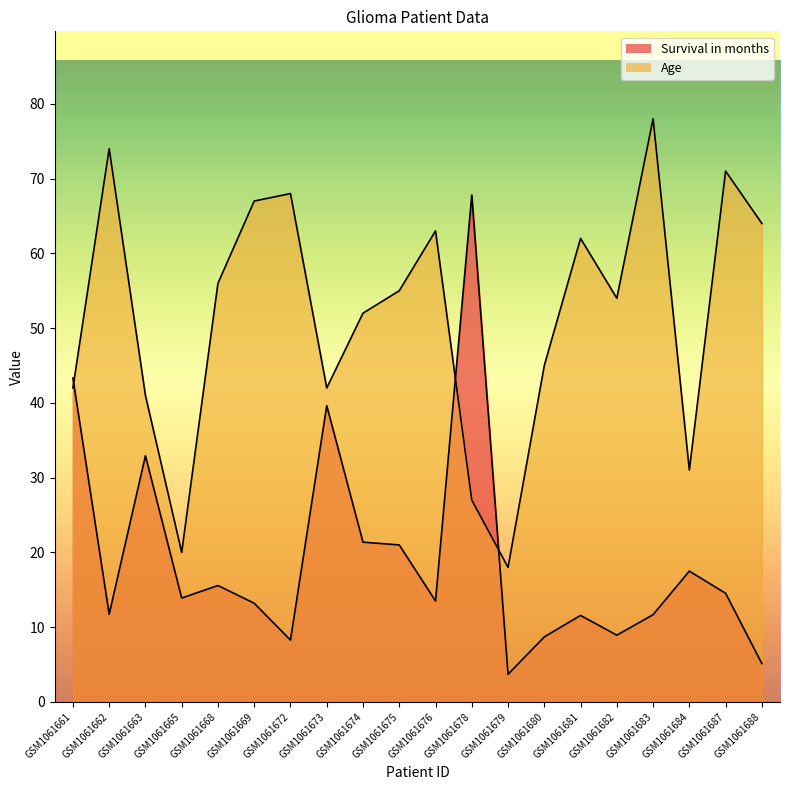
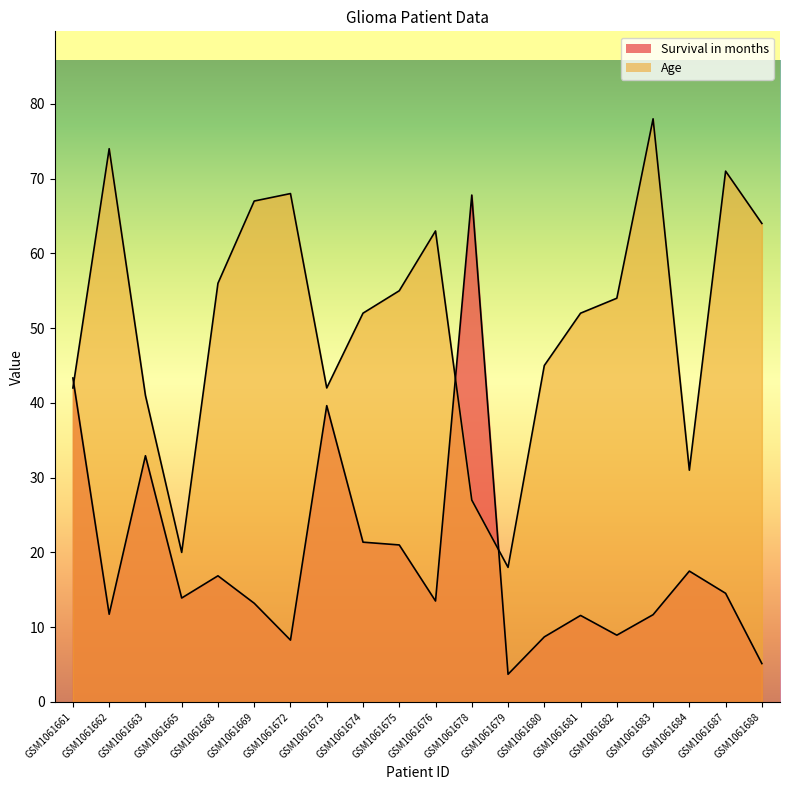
  {
    "Survival in months": {
      "GSM1061661": 43,
      "GSM1061662": 12,
      "GSM1061663": 33,
      "GSM1061665": 14,
-     "GSM1061668": 16,
+     "GSM1061668": 17,
      "GSM1061669": 13,
      "GSM1061672": 8,
      "GSM1061673": 40,
      "GSM1061674": 21,
      "GSM1061675": 21,
      "GSM1061676": 14,
      "GSM1061678": 68,
      "GSM1061679": 4,
      "GSM1061680": 9,
      "GSM1061681": 12,
      "GSM1061682": 9,
      "GSM1061683": 12,
      "GSM1061684": 18,
      "GSM1061687": 15,
      "GSM1061688": 5
    },
    "Age": {
      "GSM1061661": 42,
      "GSM1061662": 74,
      "GSM1061663": 41,
      "GSM1061665": 20,
      "GSM1061668": 56,
      "GSM1061669": 67,
      "GSM1061672": 68,
      "GSM1061673": 42,
      "GSM1061674": 52,
      "GSM1061675": 55,
      "GSM1061676": 63,
      "GSM1061678": 27,
      "GSM1061679": 18,
      "GSM1061680": 45,
-     "GSM1061681": 62,
+     "GSM1061681": 52,
      "GSM1061682": 54,
      "GSM1061683": 78,
      "GSM1061684": 31,
      "GSM1061687": 71,
      "GSM1061688": 64
    }
  }
